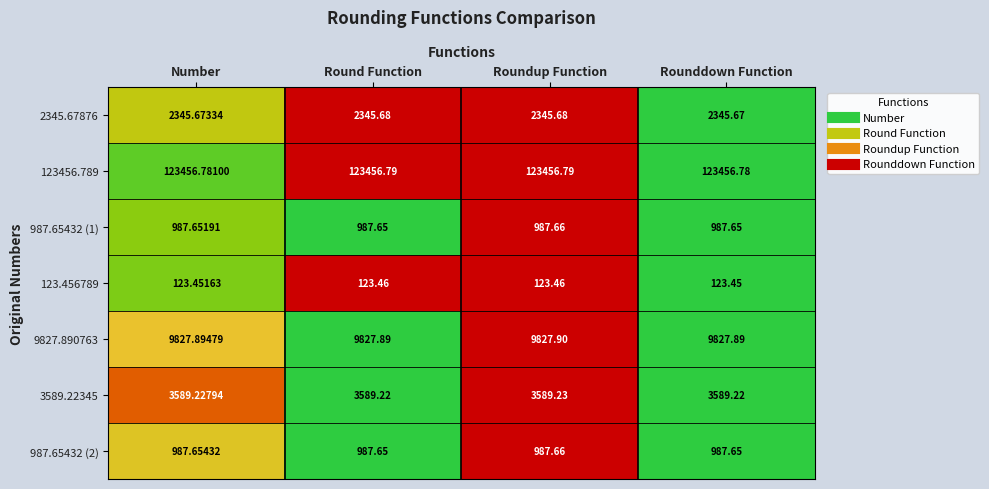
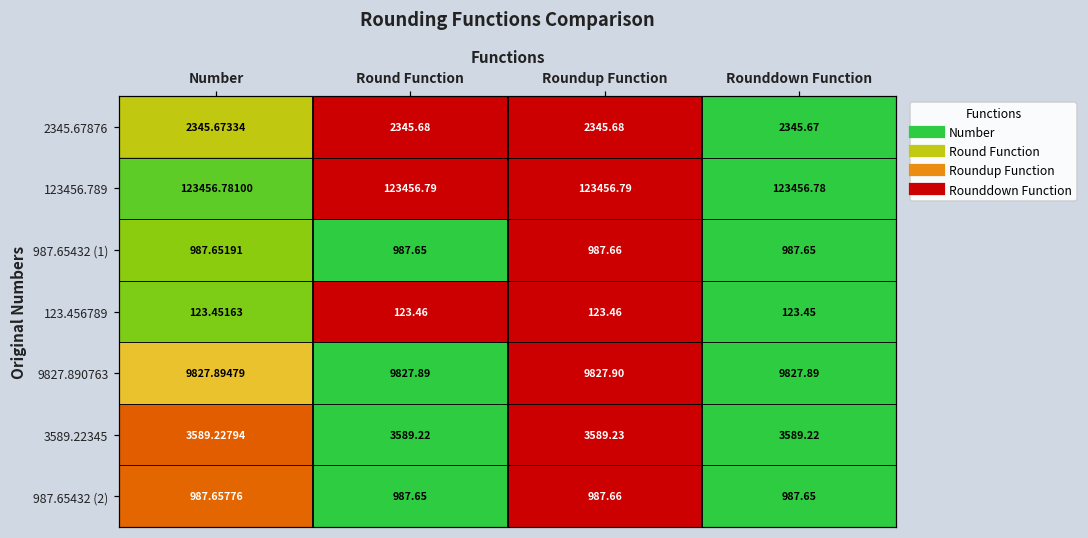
  {
    "2345.67876": {
      "Number": 2345.67334,
      "Round Function": 2345.68,
      "Roundup Function": 2345.68,
      "Rounddown Function": 2345.67
    },
    "123456.789": {
      "Number": 123456.78100,
      "Round Function": 123456.79,
      "Roundup Function": 123456.79,
      "Rounddown Function": 123456.78
    },
    "987.65432 (1)": {
      "Number": 987.65191,
      "Round Function": 987.65,
      "Roundup Function": 987.66,
      "Rounddown Function": 987.65
    },
    "123.456789": {
      "Number": 123.45163,
      "Round Function": 123.46,
      "Roundup Function": 123.46,
      "Rounddown Function": 123.45
    },
    "9827.890763": {
      "Number": 9827.89479,
      "Round Function": 9827.89,
      "Roundup Function": 9827.90,
      "Rounddown Function": 9827.89
    },
    "3589.22345": {
      "Number": 3589.22794,
      "Round Function": 3589.22,
      "Roundup Function": 3589.23,
      "Rounddown Function": 3589.22
    },
    "987.65432 (2)": {
-     "Number": 987.65432,
+     "Number": 987.65776,
      "Round Function": 987.65,
      "Roundup Function": 987.66,
      "Rounddown Function": 987.65
    }
  }
